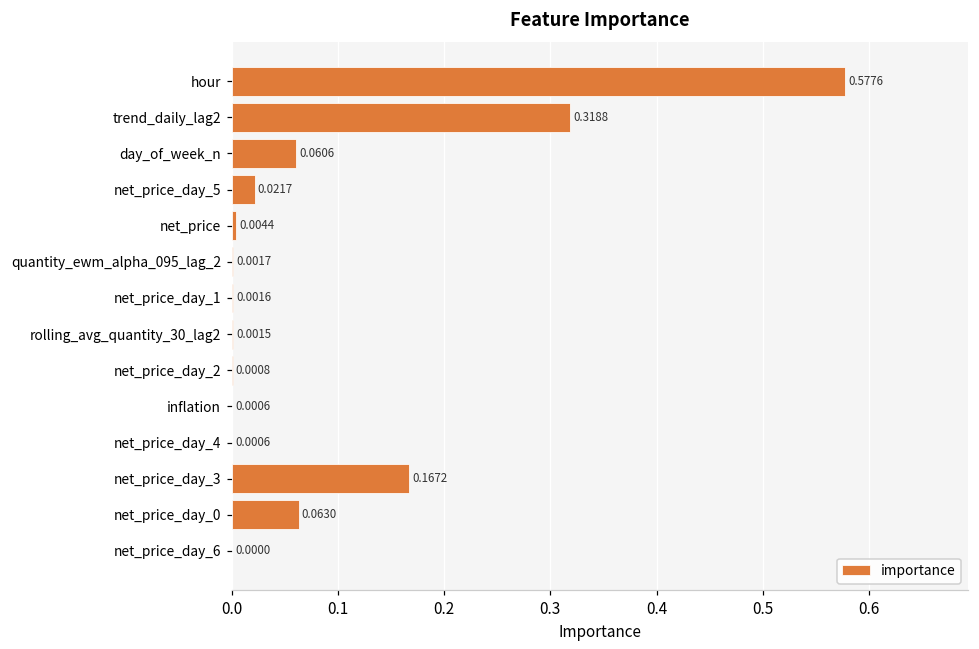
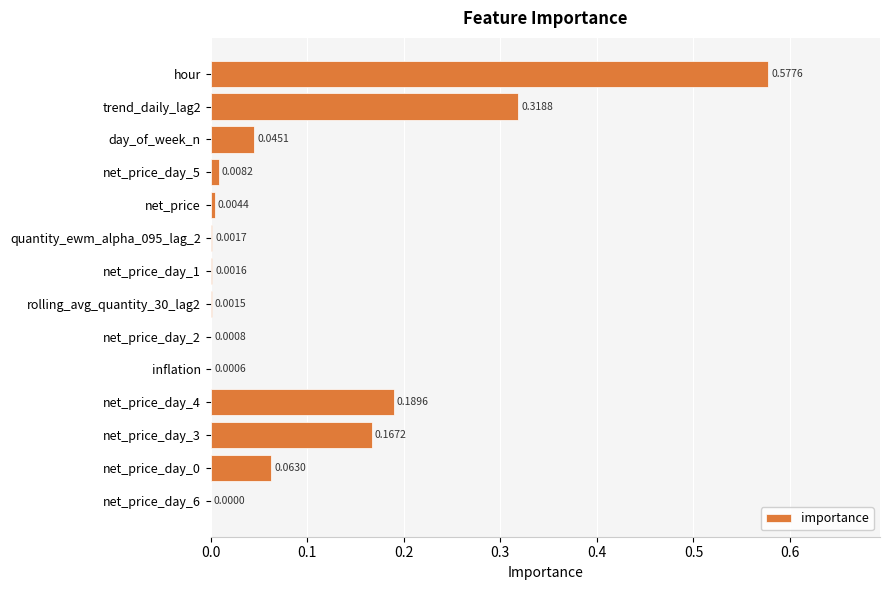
  {
    "hour": 0.5776,
    "trend_daily_lag2": 0.3188,
-   "day_of_week_n": 0.0606,
-   "net_price_day_5": 0.0217,
+   "day_of_week_n": 0.0451,
+   "net_price_day_5": 0.0082,
    "net_price": 0.0044,
    "quantity_ewm_alpha_095_lag_2": 0.0017,
    "net_price_day_1": 0.0016,
    "rolling_avg_quantity_30_lag2": 0.0015,
    "net_price_day_2": 0.0008,
    "inflation": 0.0006,
-   "net_price_day_4": 0.0006,
+   "net_price_day_4": 0.1896,
    "net_price_day_3": 0.1672,
    "net_price_day_0": 0.0630,
    "net_price_day_6": 0.0000
  }
